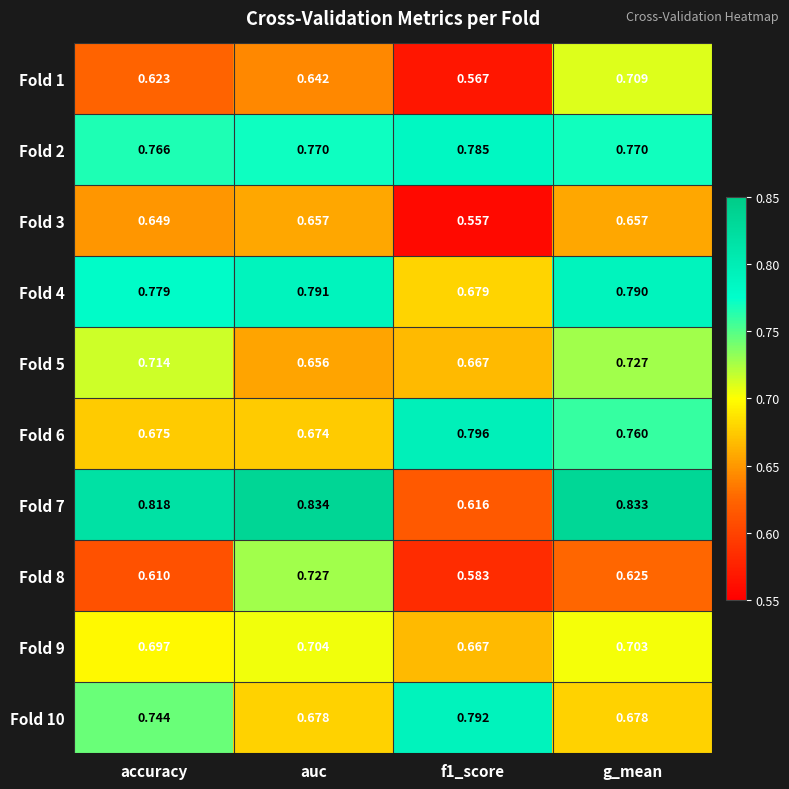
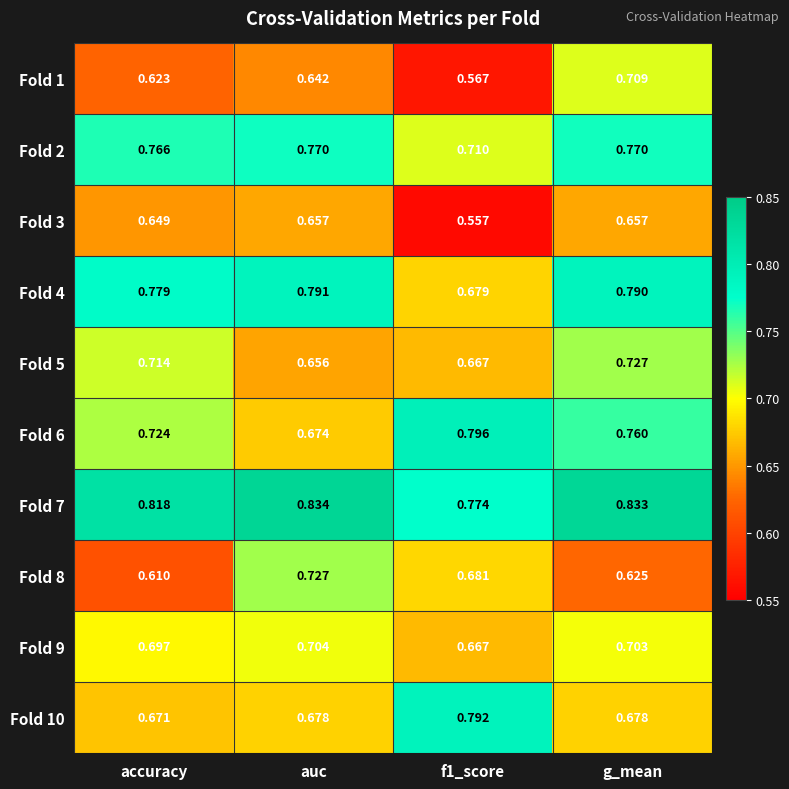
  {
    "Fold 1": {
      "accuracy": 0.623,
      "auc": 0.642,
      "f1_score": 0.567,
      "g_mean": 0.709
    },
    "Fold 2": {
      "accuracy": 0.766,
      "auc": 0.770,
-     "f1_score": 0.785,
+     "f1_score": 0.710,
      "g_mean": 0.770
    },
    "Fold 3": {
      "accuracy": 0.649,
      "auc": 0.657,
      "f1_score": 0.557,
      "g_mean": 0.657
    },
    "Fold 4": {
      "accuracy": 0.779,
      "auc": 0.791,
      "f1_score": 0.679,
      "g_mean": 0.790
    },
    "Fold 5": {
      "accuracy": 0.714,
      "auc": 0.656,
      "f1_score": 0.667,
      "g_mean": 0.727
    },
    "Fold 6": {
-     "accuracy": 0.675,
+     "accuracy": 0.724,
      "auc": 0.674,
      "f1_score": 0.796,
      "g_mean": 0.760
    },
    "Fold 7": {
      "accuracy": 0.818,
      "auc": 0.834,
-     "f1_score": 0.616,
+     "f1_score": 0.774,
      "g_mean": 0.833
    },
    "Fold 8": {
      "accuracy": 0.610,
      "auc": 0.727,
-     "f1_score": 0.583,
+     "f1_score": 0.681,
      "g_mean": 0.625
    },
    "Fold 9": {
      "accuracy": 0.697,
      "auc": 0.704,
      "f1_score": 0.667,
      "g_mean": 0.703
    },
    "Fold 10": {
-     "accuracy": 0.744,
+     "accuracy": 0.671,
      "auc": 0.678,
      "f1_score": 0.792,
      "g_mean": 0.678
    }
  }
